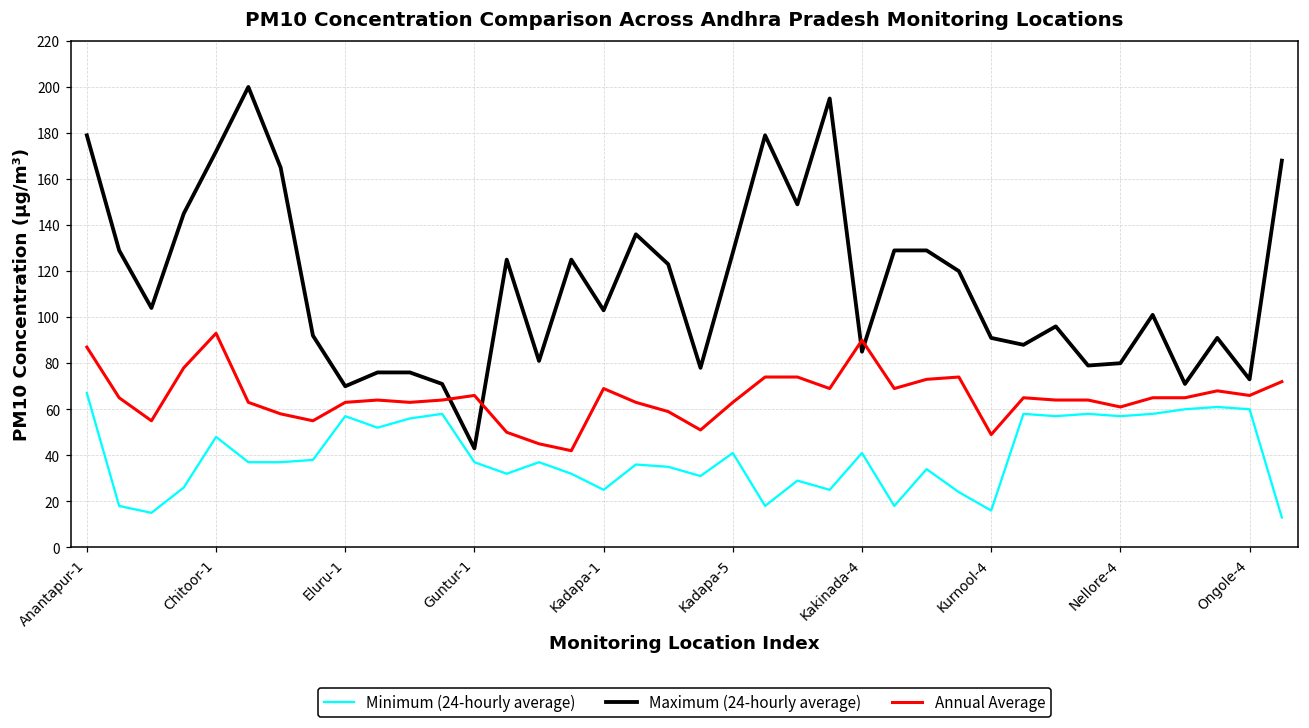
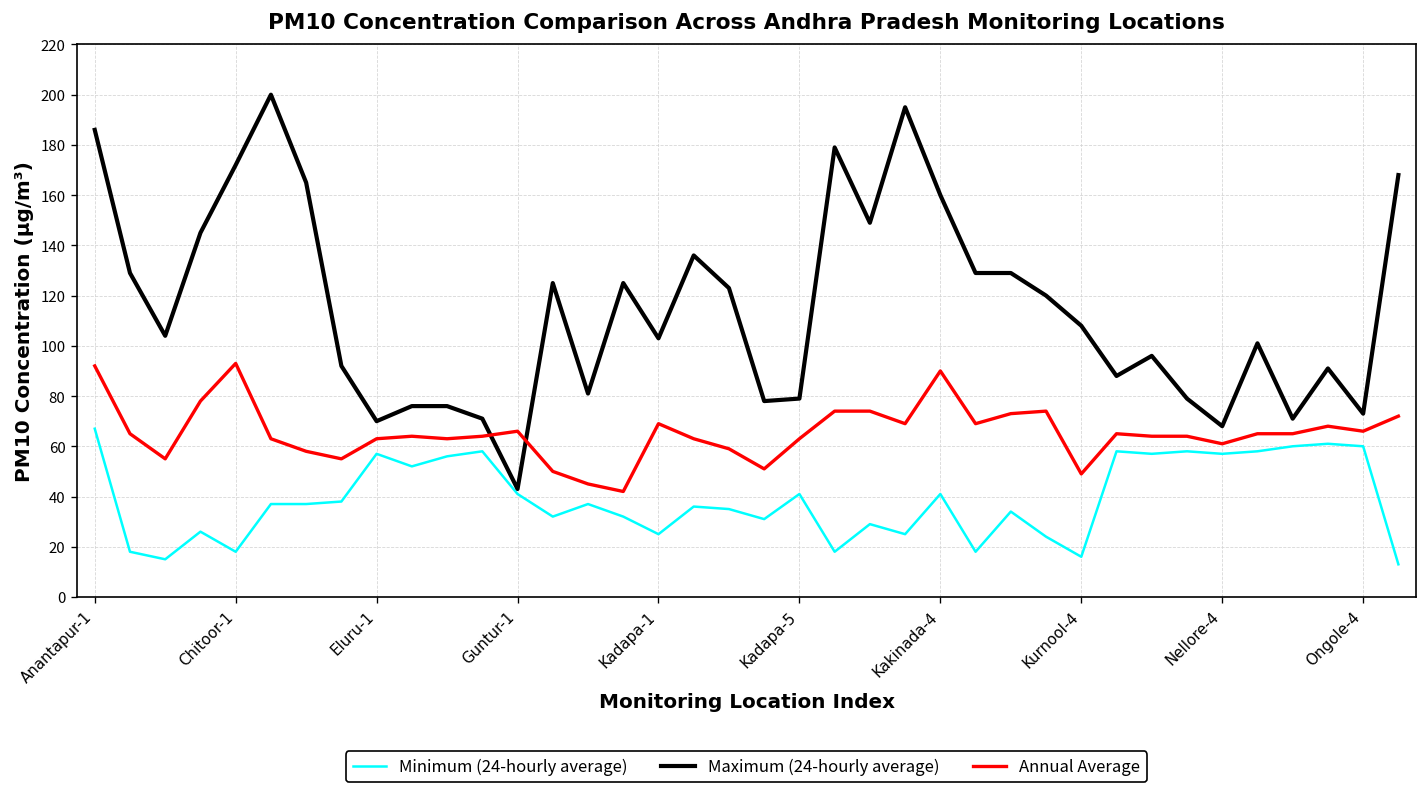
  {
    "Minimum (24-hourly average)": {
      "Anantapur-1": 67,
-     "Chitoor-1": 48,
+     "Chitoor-1": 18,
      "Eluru-1": 57,
-     "Guntur-1": 37,
+     "Guntur-1": 41,
      "Kadapa-1": 25,
      "Kadapa-5": 41,
      "Kakinada-4": 41,
      "Kurnool-4": 16,
      "Nellore-4": 57,
      "Ongole-4": 60
    },
    "Maximum (24-hourly average)": {
-     "Anantapur-1": 179,
+     "Anantapur-1": 186,
      "Chitoor-1": 172,
      "Eluru-1": 70,
      "Guntur-1": 43,
      "Kadapa-1": 103,
-     "Kadapa-5": 128,
-     "Kakinada-4": 85,
-     "Kurnool-4": 91,
-     "Nellore-4": 80,
+     "Kadapa-5": 79,
+     "Kakinada-4": 160,
+     "Kurnool-4": 108,
+     "Nellore-4": 68,
      "Ongole-4": 73
    },
    "Annual Average": {
-     "Anantapur-1": 87,
+     "Anantapur-1": 92,
      "Chitoor-1": 93,
      "Eluru-1": 63,
      "Guntur-1": 66,
      "Kadapa-1": 69,
      "Kadapa-5": 63,
      "Kakinada-4": 90,
      "Kurnool-4": 49,
      "Nellore-4": 61,
      "Ongole-4": 66
    }
  }
